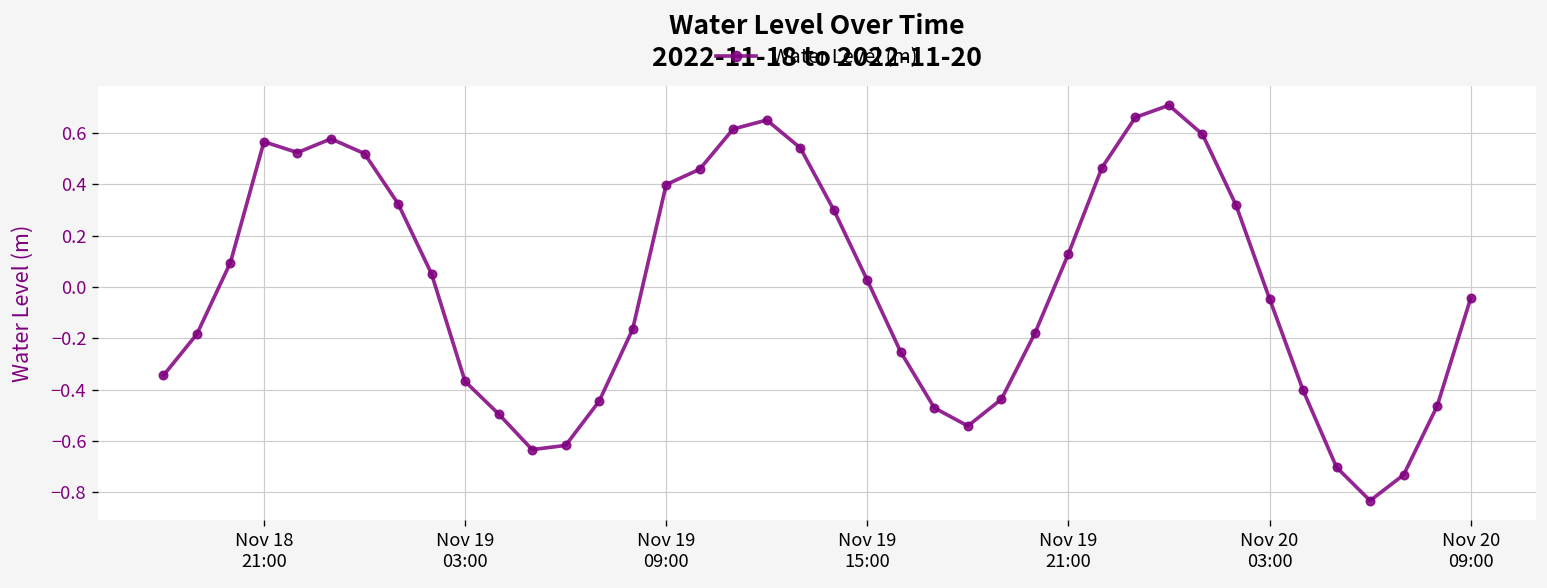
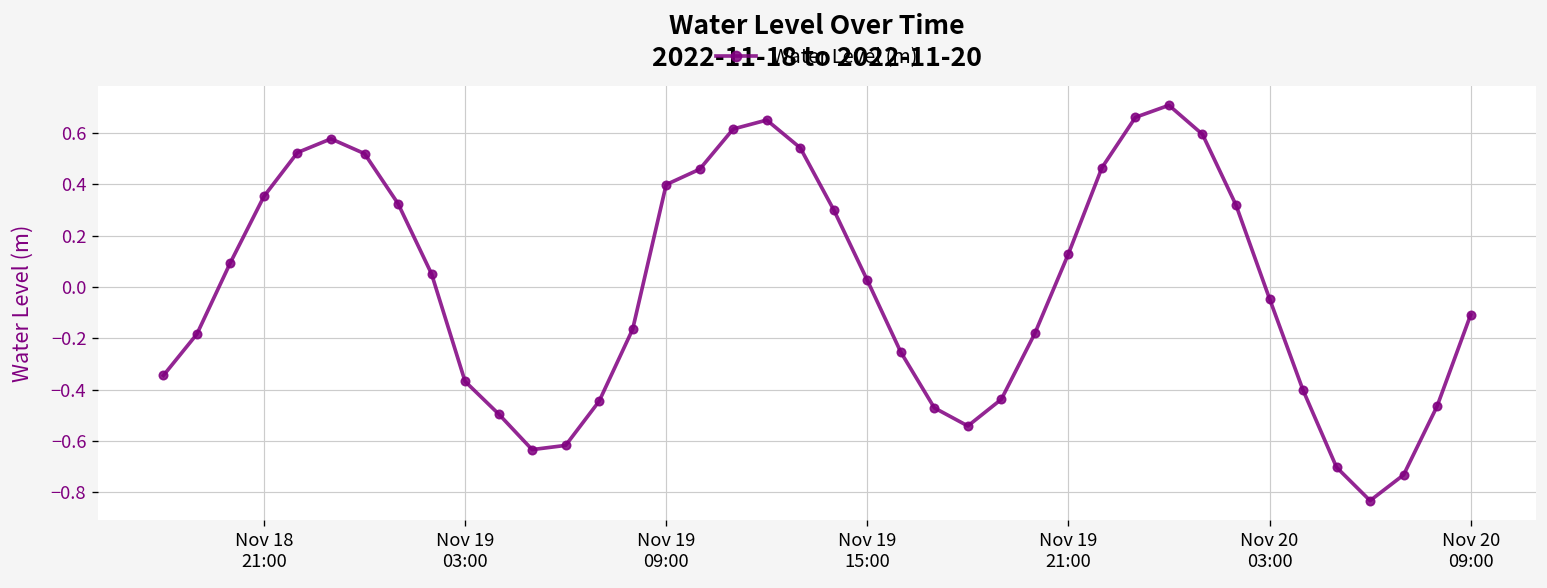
  {
-   "Nov 18 21:00": 0.57,
+   "Nov 18 21:00": 0.35,
    "Nov 19 03:00": -0.37,
    "Nov 19 09:00": 0.40,
    "Nov 19 15:00": 0.03,
    "Nov 19 21:00": 0.13,
    "Nov 20 03:00": -0.05,
-   "Nov 20 09:00": -0.04
+   "Nov 20 09:00": -0.11
  }
